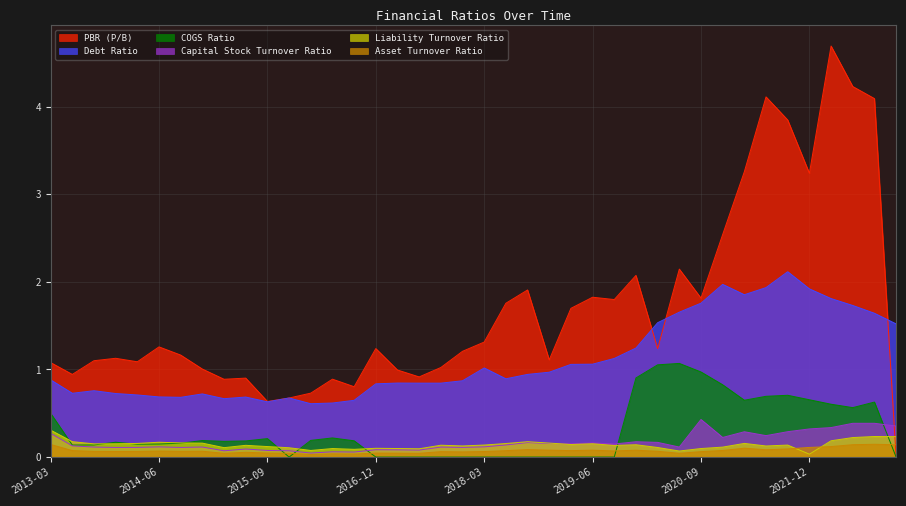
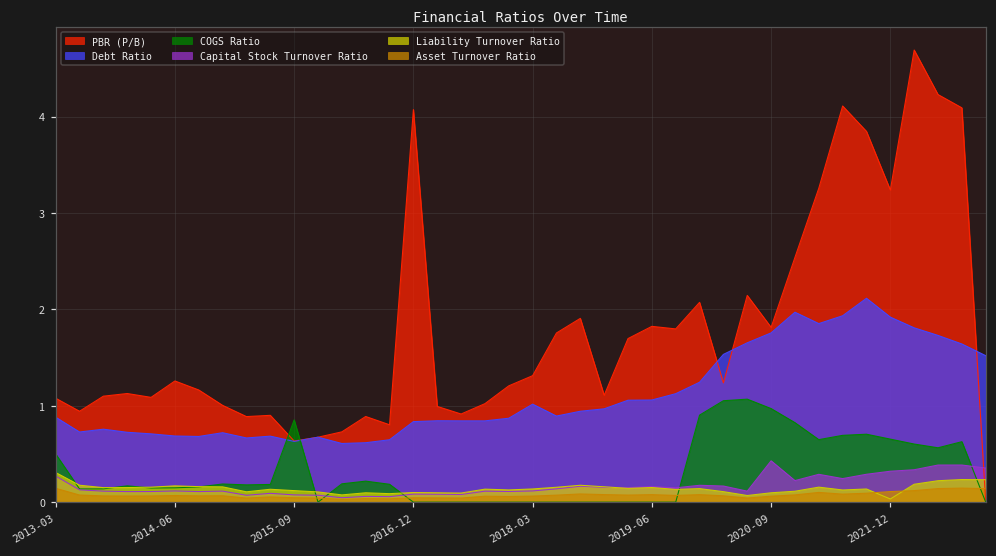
  {
    "PBR (P/B)": {
      "2013-03": 1.1,
      "2014-06": 1.3,
-     "2016-12": 1.2,
+     "2016-12": 4.1,
      "2018-03": 1.3,
      "2019-06": 1.8,
      "2020-09": 1.8,
      "2021-12": 3.2
    },
    "Debt Ratio": {
      "2013-03": 0.9,
      "2014-06": 0.7,
      "2016-12": 0.8,
      "2018-03": 1.0,
      "2019-06": 1.1,
      "2020-09": 1.8,
      "2021-12": 1.9
    },
    "COGS Ratio": {
      "2013-03": 0.5,
-     "2015-09": 0.2,
+     "2015-09": 0.9,
      "2016-12": 0.0,
      "2018-03": 0.0,
      "2019-06": 0.0,
      "2020-09": 1.0,
      "2021-12": 0.7
    },
    "Capital Stock Turnover Ratio": {
      "2013-03": 0.3,
      "2014-06": 0.1,
      "2020-09": 0.4,
      "2021-12": 0.3
    },
    "Liability Turnover Ratio": {
      "2013-03": 0.3,
      "2015-09": 0.1,
      "2020-09": 0.1,
      "2021-12": 0.0
    },
    "Asset Turnover Ratio": {
      "2013-03": 0.1,
      "2014-06": 0.1,
      "2016-12": 0.0,
      "2018-03": 0.1,
      "2019-06": 0.1,
      "2020-09": 0.1,
      "2021-12": 0.1
    }
  }
